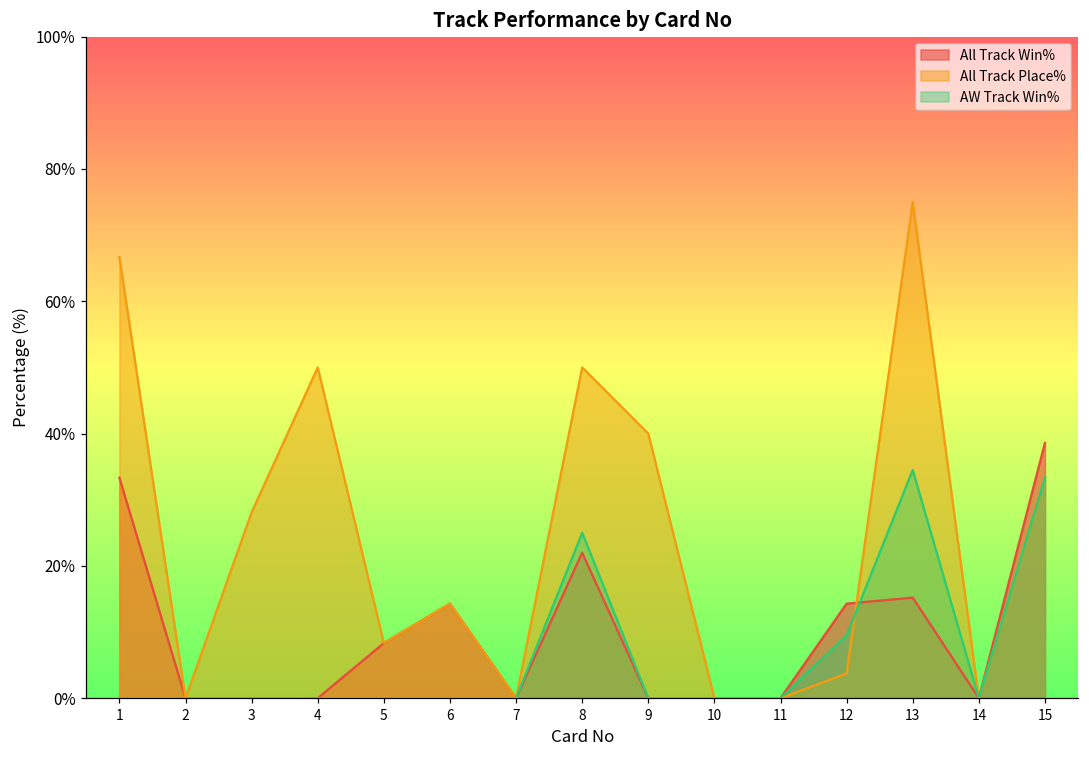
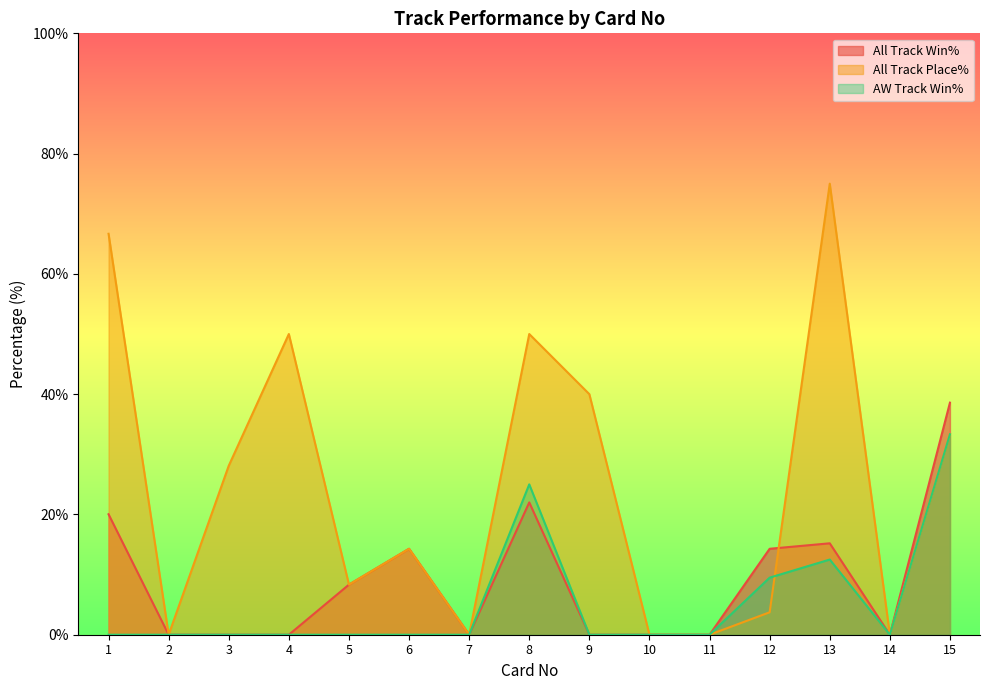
  {
    "All Track Win%": {
-     "1": "33%",
+     "1": "20%",
      "8": "22%",
      "12": "14%",
      "13": "15%",
      "15": "39%"
    },
    "All Track Place%": {
      "1": "67%",
      "3": "28%",
      "4": "50%",
      "8": "50%",
      "9": "40%",
      "12": "4%",
      "13": "75%"
    },
    "AW Track Win%": {
      "1": "0%",
      "5": "0%",
      "6": "0%",
      "8": "25%",
      "12": "9%",
-     "13": "35%"
+     "13": "13%"
    }
  }
